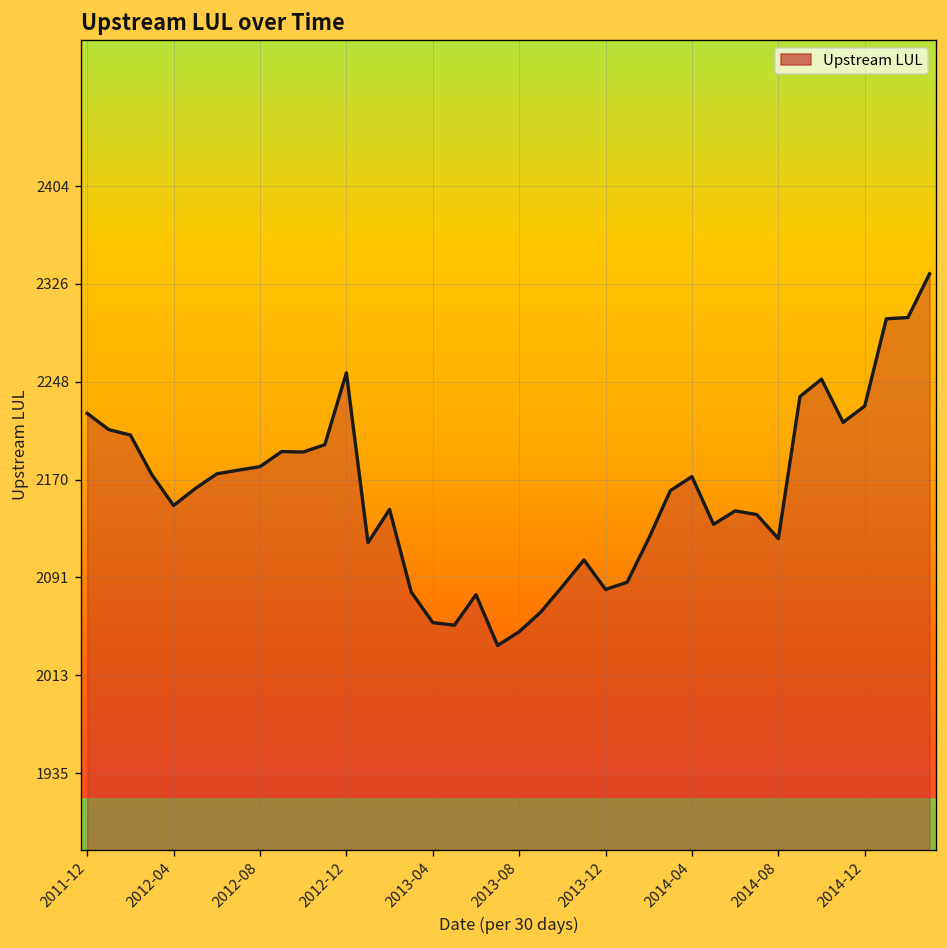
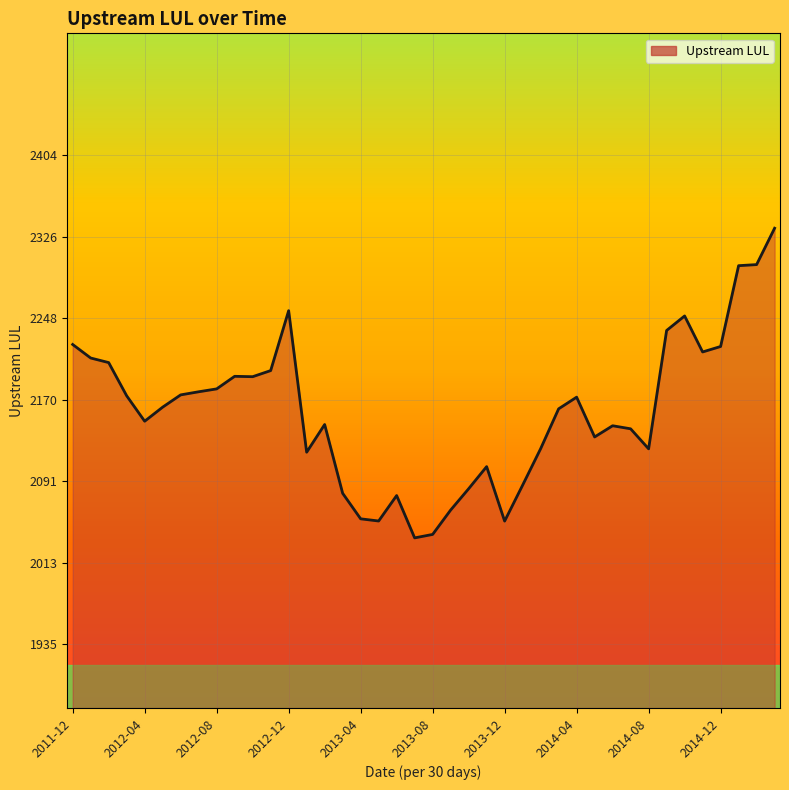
  {
    "2011-12": 2223,
    "2012-04": 2149,
    "2012-08": 2180,
    "2012-12": 2255,
    "2013-04": 2056,
-   "2013-08": 2049,
-   "2013-12": 2082,
+   "2013-08": 2041,
+   "2013-12": 2054,
    "2014-04": 2172,
    "2014-08": 2123,
-   "2014-12": 2229
+   "2014-12": 2221
  }
